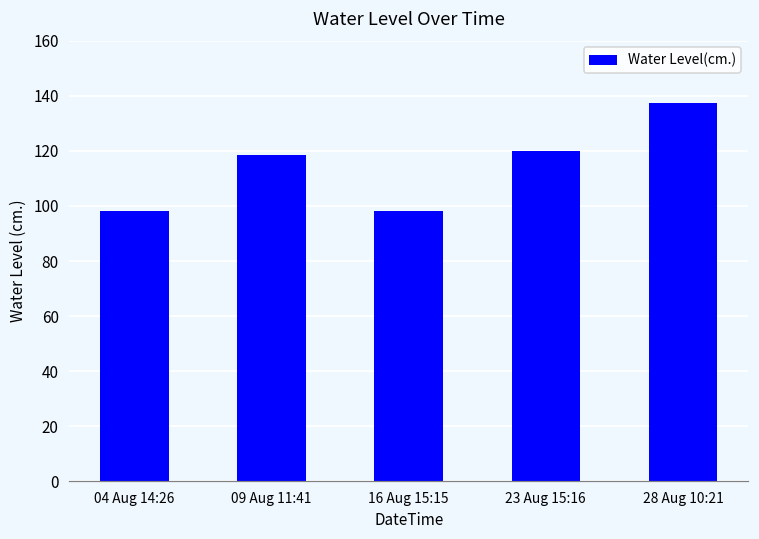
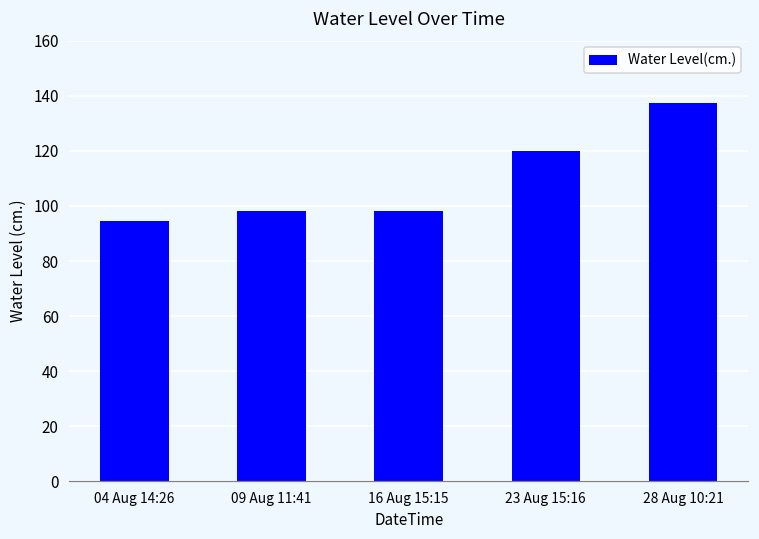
  {
-   "04 Aug 14:26": 98,
-   "09 Aug 11:41": 119,
+   "04 Aug 14:26": 94,
+   "09 Aug 11:41": 98,
    "16 Aug 15:15": 98,
    "23 Aug 15:16": 120,
    "28 Aug 10:21": 137
  }
